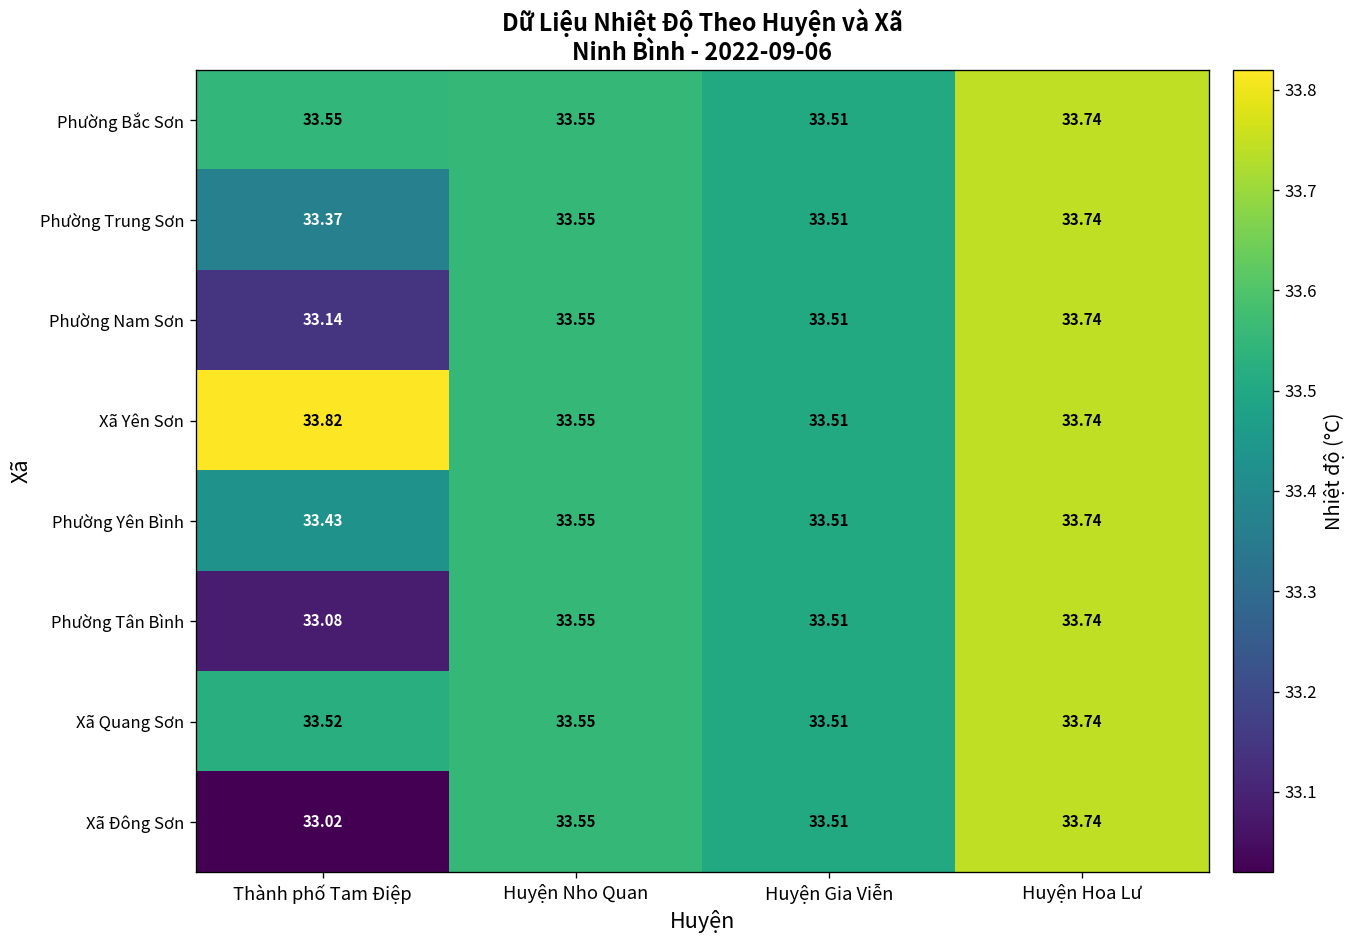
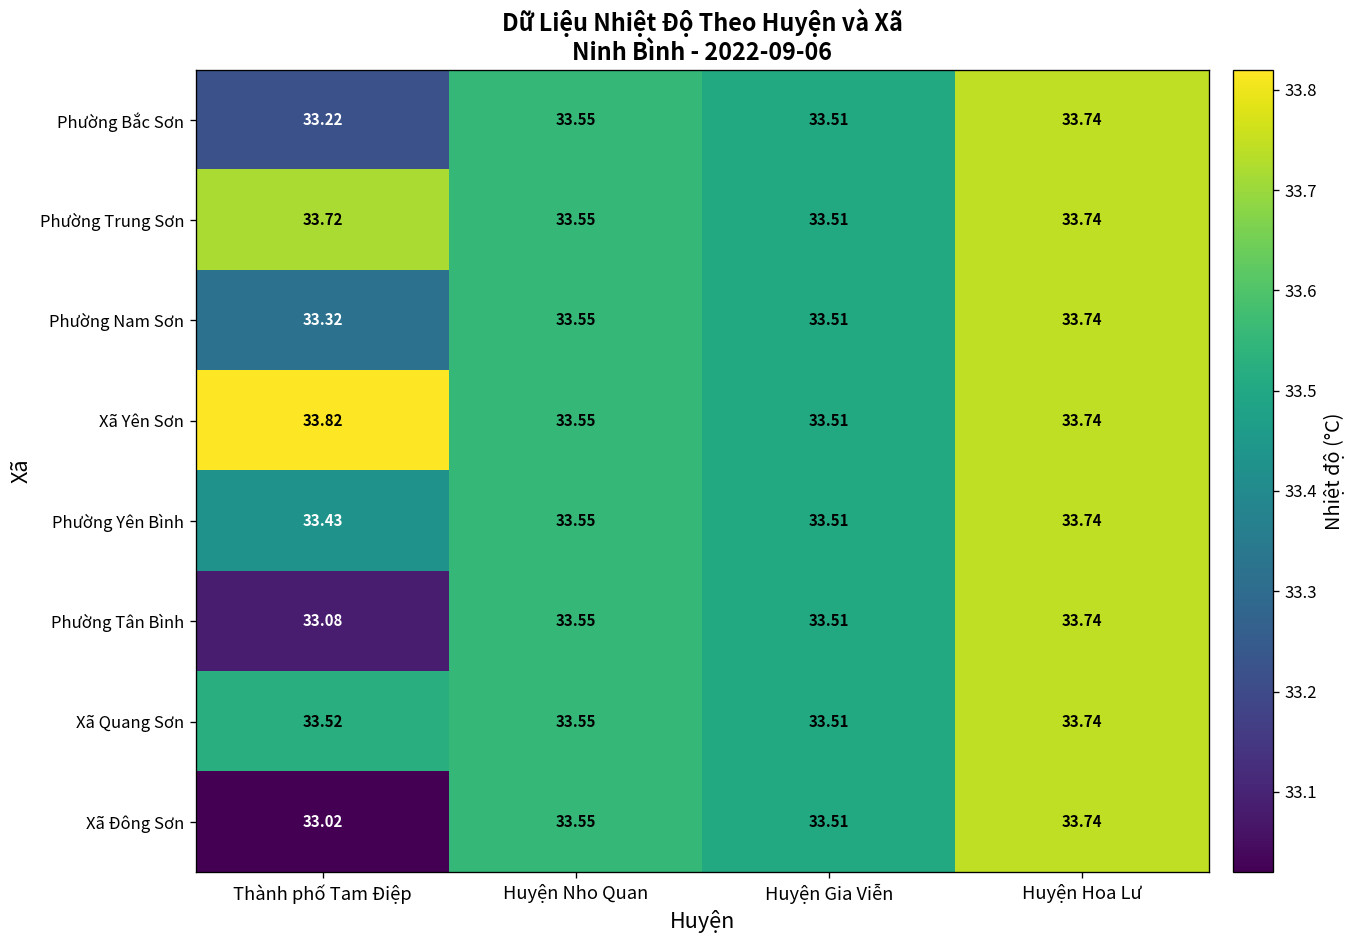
  {
    "Phường Bắc Sơn": {
-     "Thành phố Tam Điệp": 33.55,
+     "Thành phố Tam Điệp": 33.22,
      "Huyện Nho Quan": 33.55,
      "Huyện Gia Viễn": 33.51,
      "Huyện Hoa Lư": 33.74
    },
    "Phường Trung Sơn": {
-     "Thành phố Tam Điệp": 33.37,
+     "Thành phố Tam Điệp": 33.72,
      "Huyện Nho Quan": 33.55,
      "Huyện Gia Viễn": 33.51,
      "Huyện Hoa Lư": 33.74
    },
    "Phường Nam Sơn": {
-     "Thành phố Tam Điệp": 33.14,
+     "Thành phố Tam Điệp": 33.32,
      "Huyện Nho Quan": 33.55,
      "Huyện Gia Viễn": 33.51,
      "Huyện Hoa Lư": 33.74
    },
    "Xã Yên Sơn": {
      "Thành phố Tam Điệp": 33.82,
      "Huyện Nho Quan": 33.55,
      "Huyện Gia Viễn": 33.51,
      "Huyện Hoa Lư": 33.74
    },
    "Phường Yên Bình": {
      "Thành phố Tam Điệp": 33.43,
      "Huyện Nho Quan": 33.55,
      "Huyện Gia Viễn": 33.51,
      "Huyện Hoa Lư": 33.74
    },
    "Phường Tân Bình": {
      "Thành phố Tam Điệp": 33.08,
      "Huyện Nho Quan": 33.55,
      "Huyện Gia Viễn": 33.51,
      "Huyện Hoa Lư": 33.74
    },
    "Xã Quang Sơn": {
      "Thành phố Tam Điệp": 33.52,
      "Huyện Nho Quan": 33.55,
      "Huyện Gia Viễn": 33.51,
      "Huyện Hoa Lư": 33.74
    },
    "Xã Đông Sơn": {
      "Thành phố Tam Điệp": 33.02,
      "Huyện Nho Quan": 33.55,
      "Huyện Gia Viễn": 33.51,
      "Huyện Hoa Lư": 33.74
    }
  }
